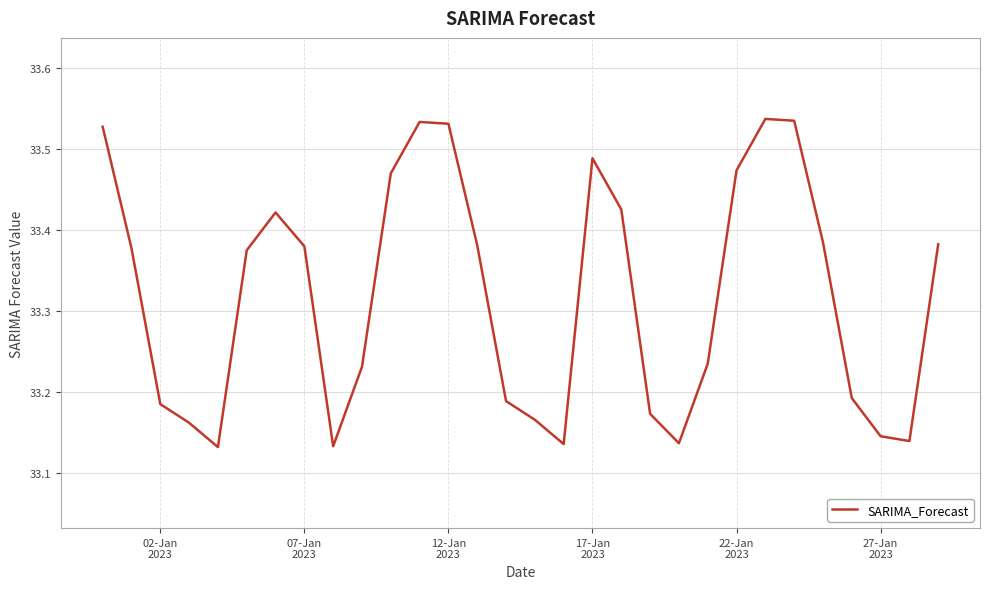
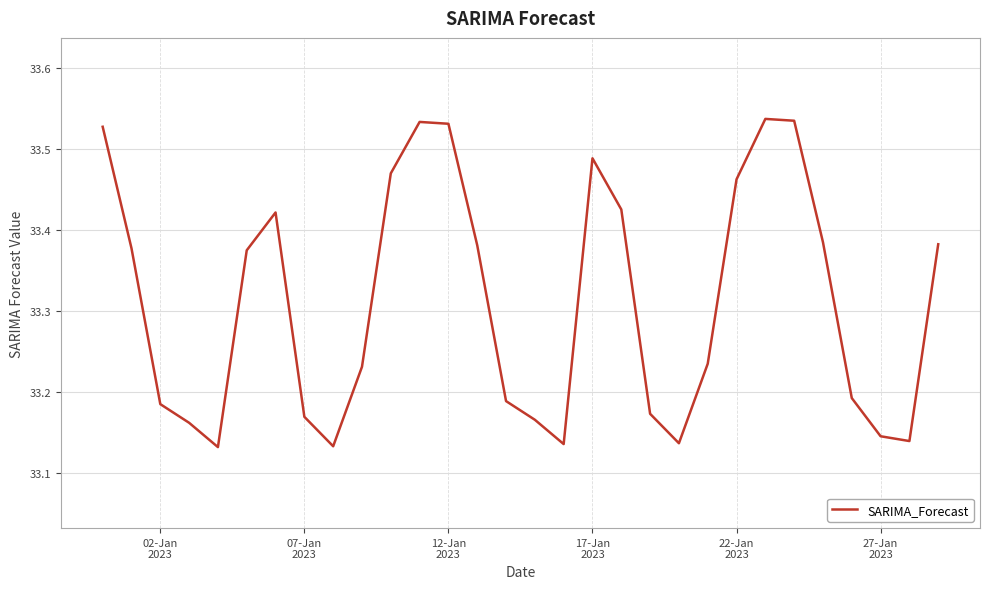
  {
    "02-Jan 2023": 33.19,
-   "07-Jan 2023": 33.38,
+   "07-Jan 2023": 33.17,
    "12-Jan 2023": 33.53,
    "17-Jan 2023": 33.49,
-   "22-Jan 2023": 33.47,
+   "22-Jan 2023": 33.46,
    "27-Jan 2023": 33.15
  }
